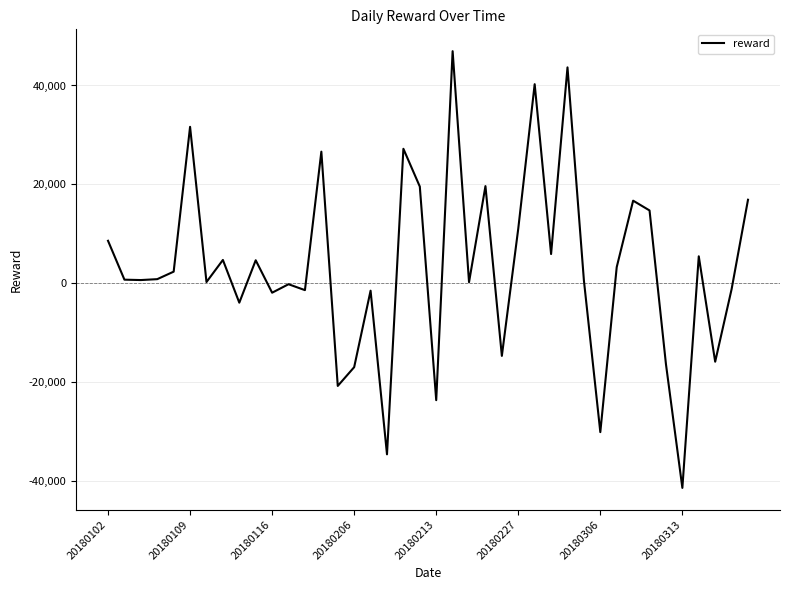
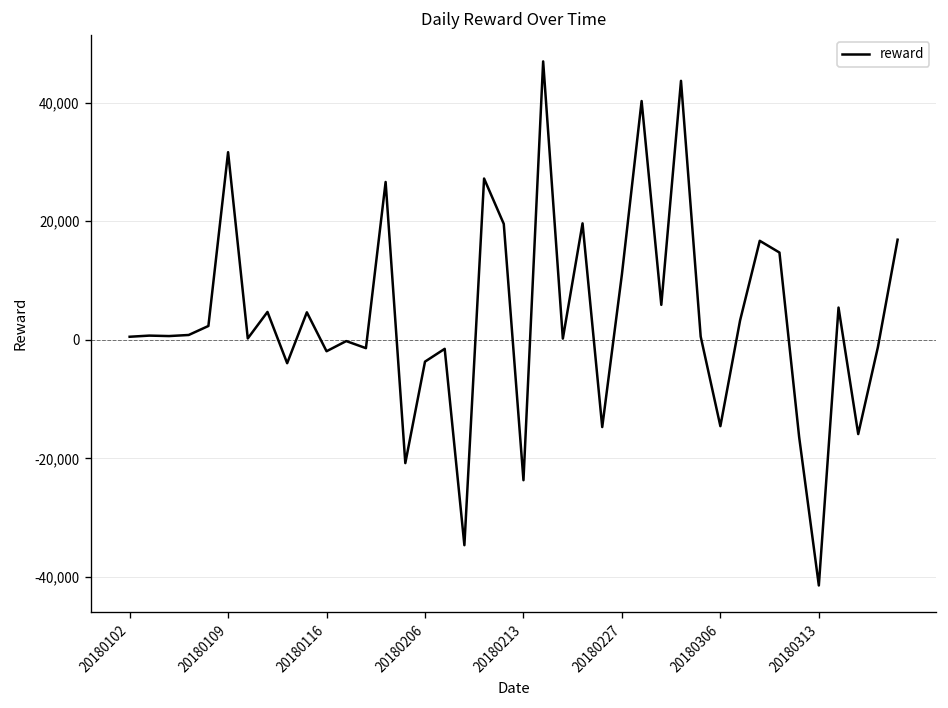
  {
-   "20180102": "9,000",
+   "20180102": "1,000",
    "20180109": "32,000",
    "20180116": "-2,000",
-   "20180206": "-17,000",
+   "20180206": "-4,000",
    "20180213": "-24,000",
    "20180227": "11,000",
-   "20180306": "-30,000",
+   "20180306": "-15,000",
    "20180313": "-41,000"
  }
